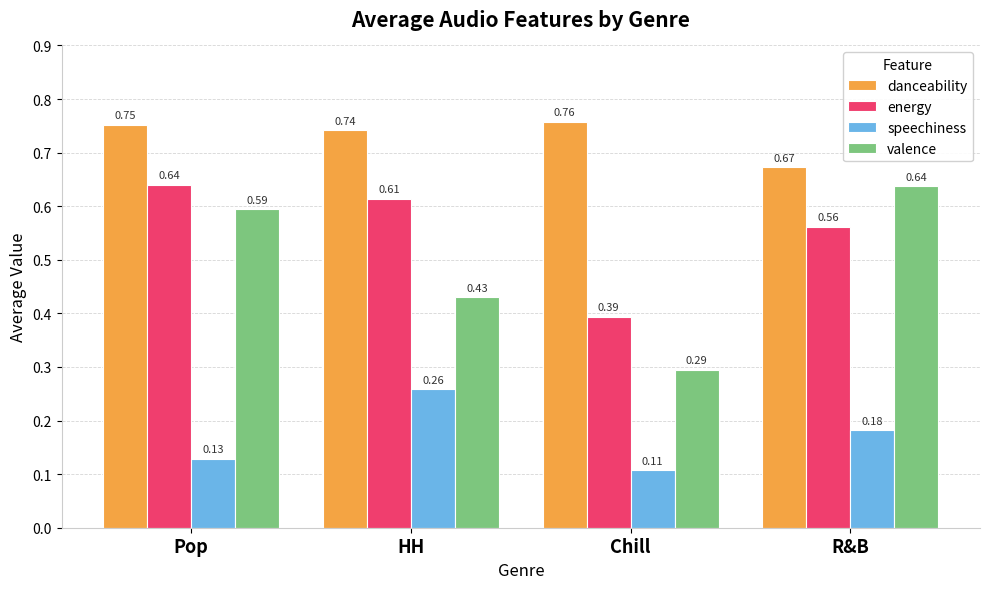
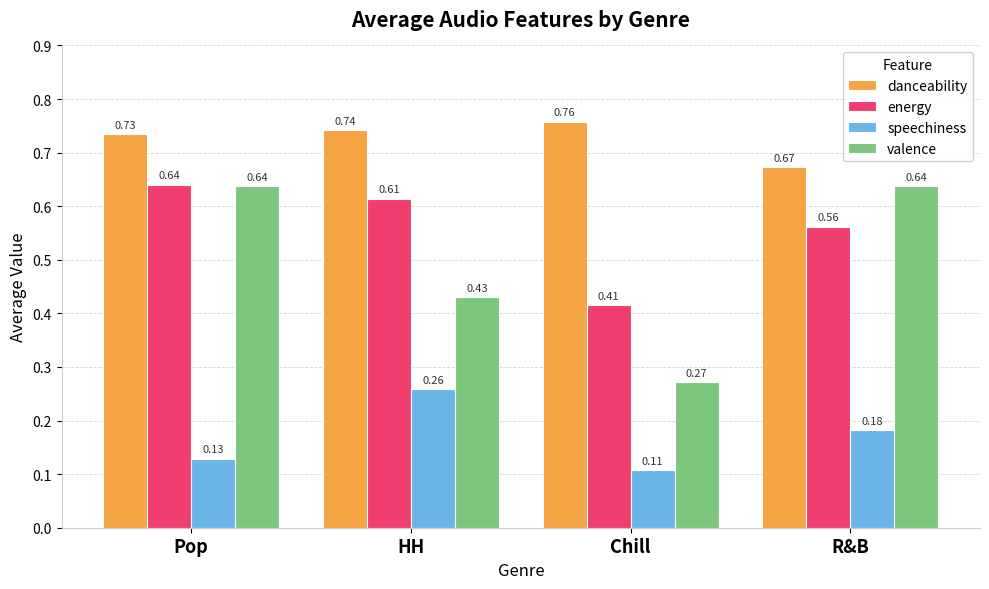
  {
    "danceability": {
-     "Pop": 0.75,
+     "Pop": 0.73,
      "HH": 0.74,
      "Chill": 0.76,
      "R&B": 0.67
    },
    "energy": {
      "Pop": 0.64,
      "HH": 0.61,
-     "Chill": 0.39,
+     "Chill": 0.41,
      "R&B": 0.56
    },
    "speechiness": {
      "Pop": 0.13,
      "HH": 0.26,
      "Chill": 0.11,
      "R&B": 0.18
    },
    "valence": {
-     "Pop": 0.59,
+     "Pop": 0.64,
      "HH": 0.43,
-     "Chill": 0.29,
+     "Chill": 0.27,
      "R&B": 0.64
    }
  }
